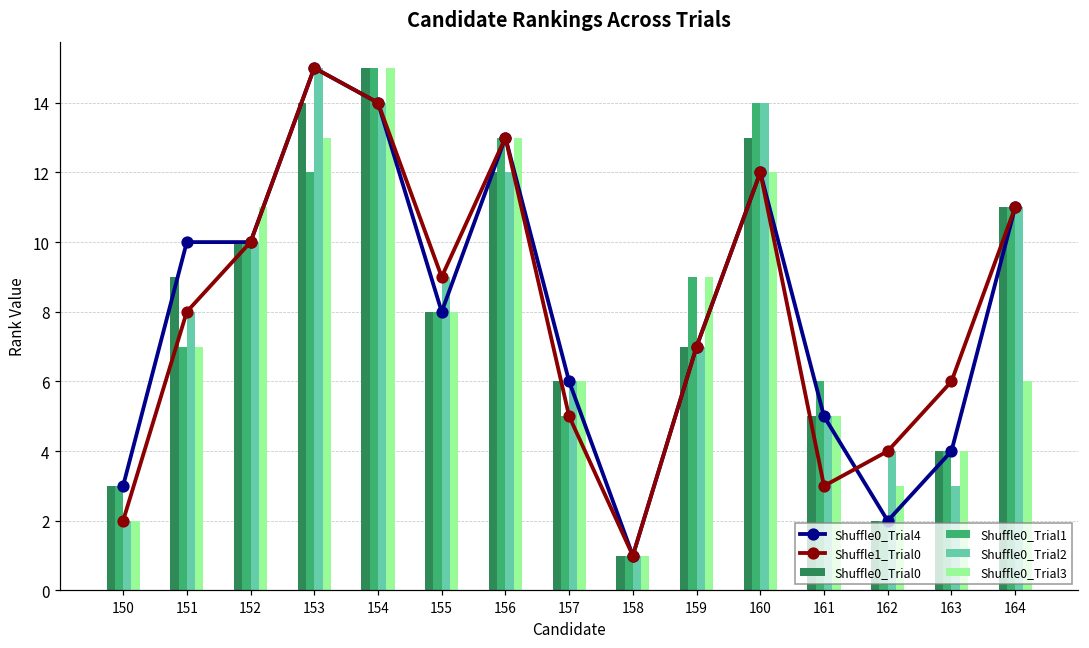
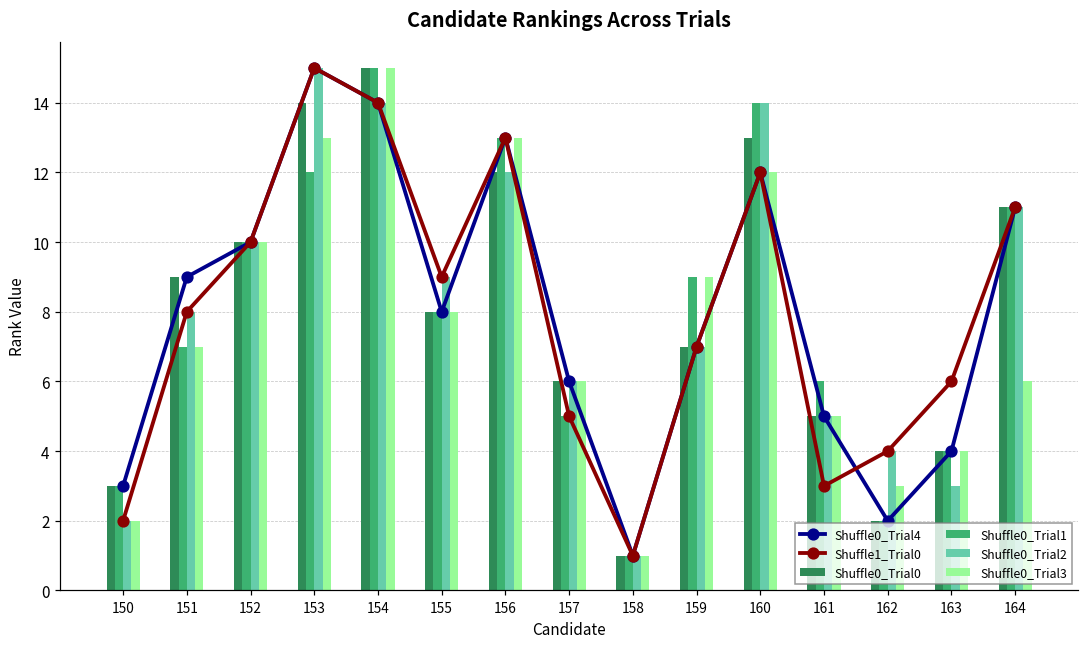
  {
    "Shuffle0_Trial4": {
      "150": 3,
-     "151": 10,
+     "151": 9,
      "155": 8,
      "157": 6,
      "161": 5,
      "162": 2,
      "163": 4
    },
    "Shuffle1_Trial0": {
      "150": 2,
      "151": 8,
      "155": 9,
      "157": 5,
      "161": 3,
      "162": 4,
      "163": 6
    },
    "Shuffle0_Trial2": {
      "150": 2,
      "151": 8,
      "152": 10,
      "153": 15,
      "154": 14,
      "155": 9,
      "156": 12,
      "157": 6,
      "158": 1,
      "159": 7,
      "160": 14,
      "161": 5,
      "162": 4,
      "163": 3,
      "164": 11
    },
    "Shuffle0_Trial3": {
      "150": 2,
      "151": 7,
-     "152": 11,
+     "152": 10,
      "153": 13,
      "154": 15,
      "155": 8,
      "156": 13,
      "157": 6,
      "158": 1,
      "159": 9,
      "160": 12,
      "161": 5,
      "162": 3,
      "163": 4,
      "164": 6
    }
  }
